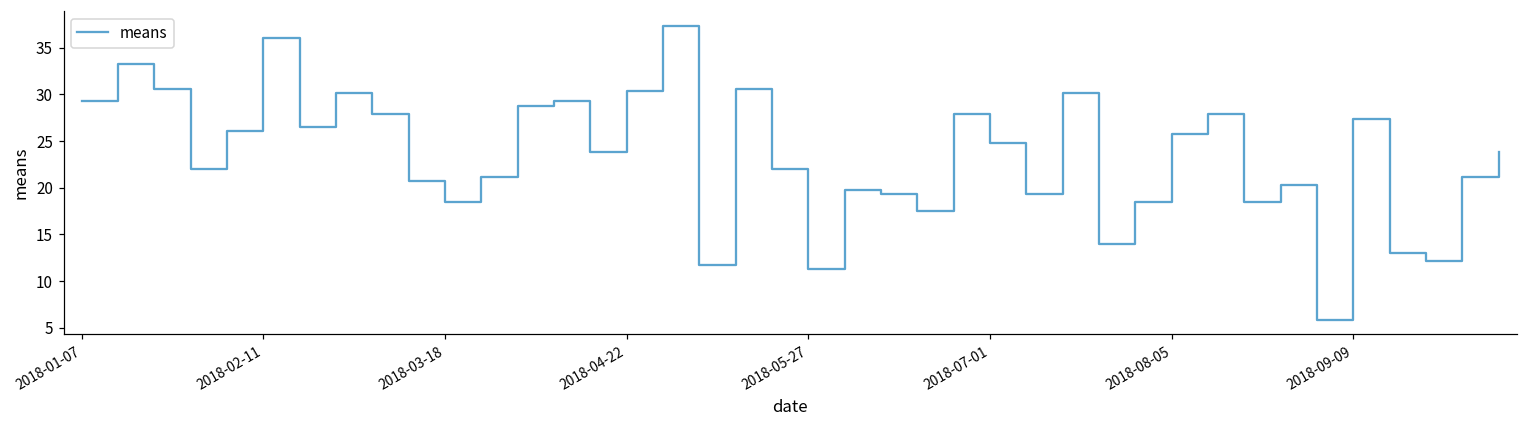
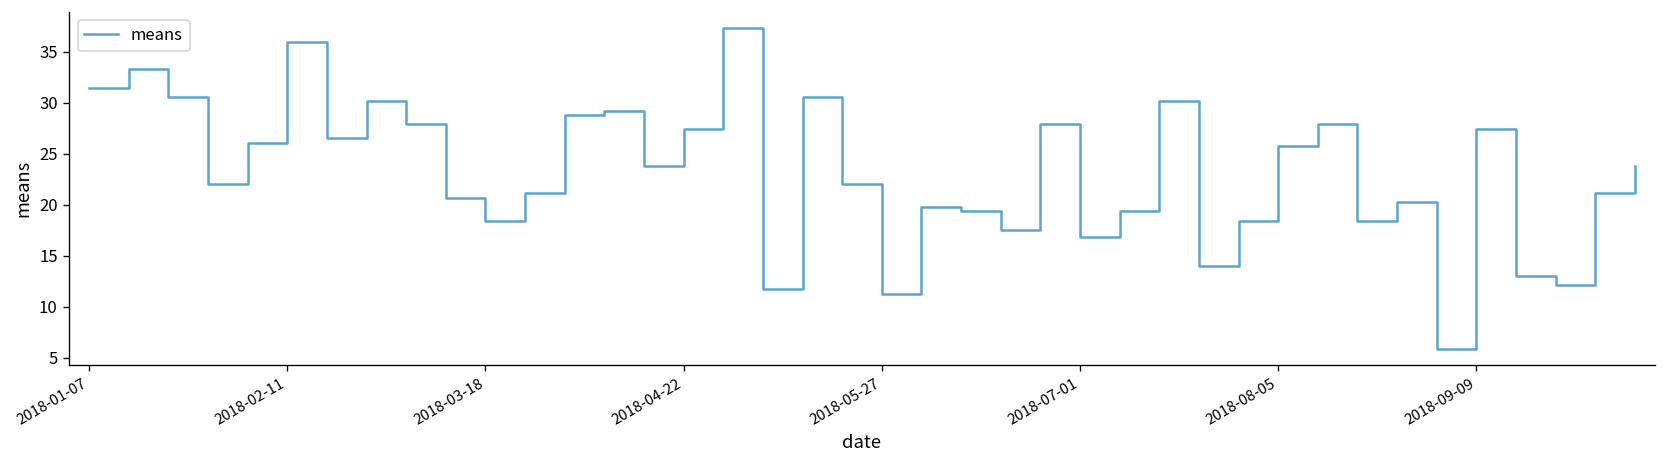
  {
-   "2018-01-07": 29,
+   "2018-01-07": 31,
    "2018-02-11": 36,
    "2018-03-18": 18,
-   "2018-04-22": 30,
+   "2018-04-22": 27,
    "2018-05-27": 11,
-   "2018-07-01": 25,
+   "2018-07-01": 17,
    "2018-08-05": 26,
    "2018-09-09": 27
  }
